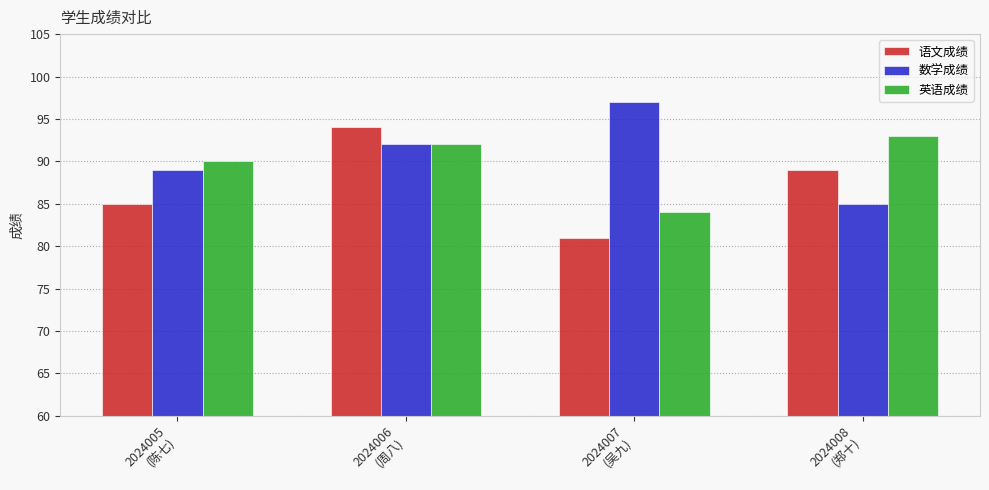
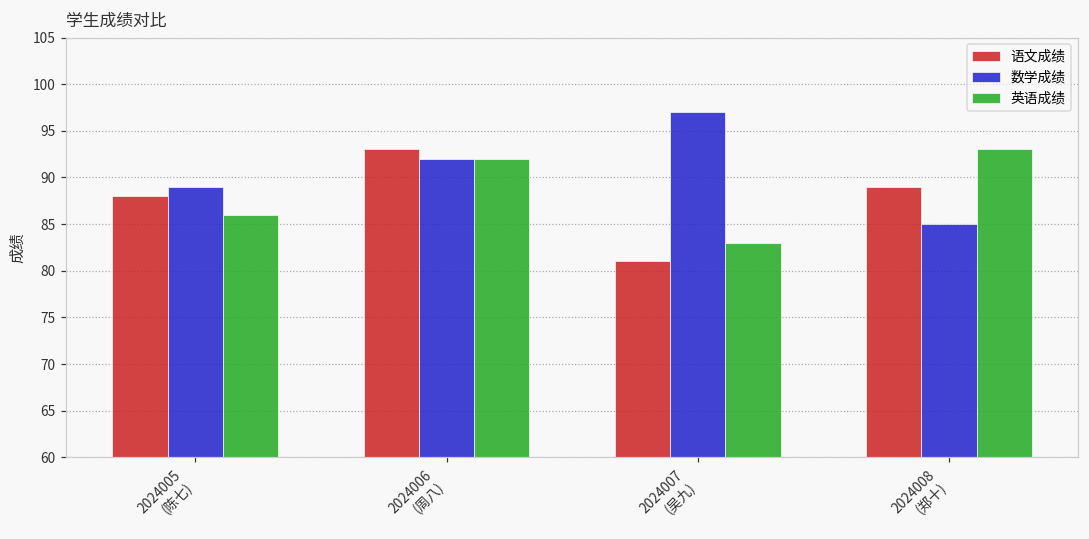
  {
    "语文成绩": {
-     "2024005 (陈七)": 85,
-     "2024006 (周八)": 94,
+     "2024005 (陈七)": 88,
+     "2024006 (周八)": 93,
      "2024007 (吴九)": 81,
      "2024008 (郑十)": 89
    },
    "数学成绩": {
      "2024005 (陈七)": 89,
      "2024006 (周八)": 92,
      "2024007 (吴九)": 97,
      "2024008 (郑十)": 85
    },
    "英语成绩": {
-     "2024005 (陈七)": 90,
+     "2024005 (陈七)": 86,
      "2024006 (周八)": 92,
-     "2024007 (吴九)": 84,
+     "2024007 (吴九)": 83,
      "2024008 (郑十)": 93
    }
  }
